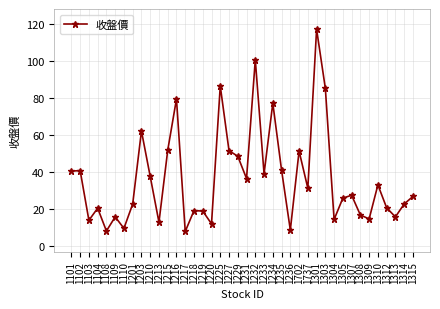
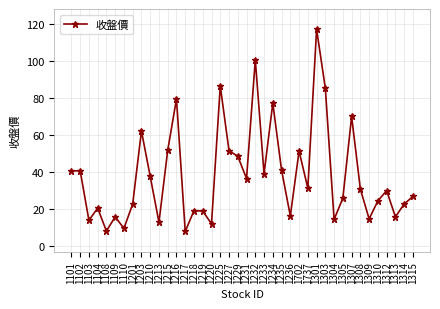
  {
    "1101": 40,
    "1102": 41,
    "1103": 14,
    "1104": 20,
    "1108": 8,
    "1109": 16,
    "1110": 9,
    "1201": 22,
    "1203": 62,
    "1210": 37,
    "1213": 13,
    "1215": 52,
    "1216": 79,
    "1217": 8,
    "1218": 19,
    "1219": 19,
    "1220": 12,
    "1225": 86,
    "1227": 51,
    "1229": 48,
    "1231": 36,
    "1232": 101,
    "1233": 39,
    "1234": 77,
    "1235": 41,
-   "1236": 8,
+   "1236": 16,
    "1702": 51,
    "1737": 31,
    "1301": 117,
    "1303": 85,
    "1304": 14,
    "1305": 26,
-   "1307": 27,
-   "1308": 17,
+   "1307": 70,
+   "1308": 31,
    "1309": 14,
-   "1310": 33,
-   "1312": 20,
+   "1310": 24,
+   "1312": 30,
    "1313": 16,
    "1314": 22,
    "1315": 27
  }
